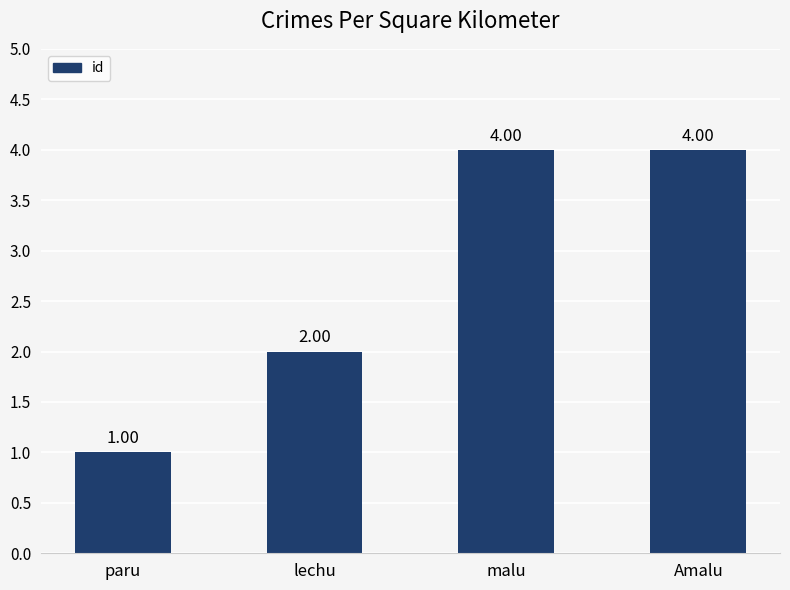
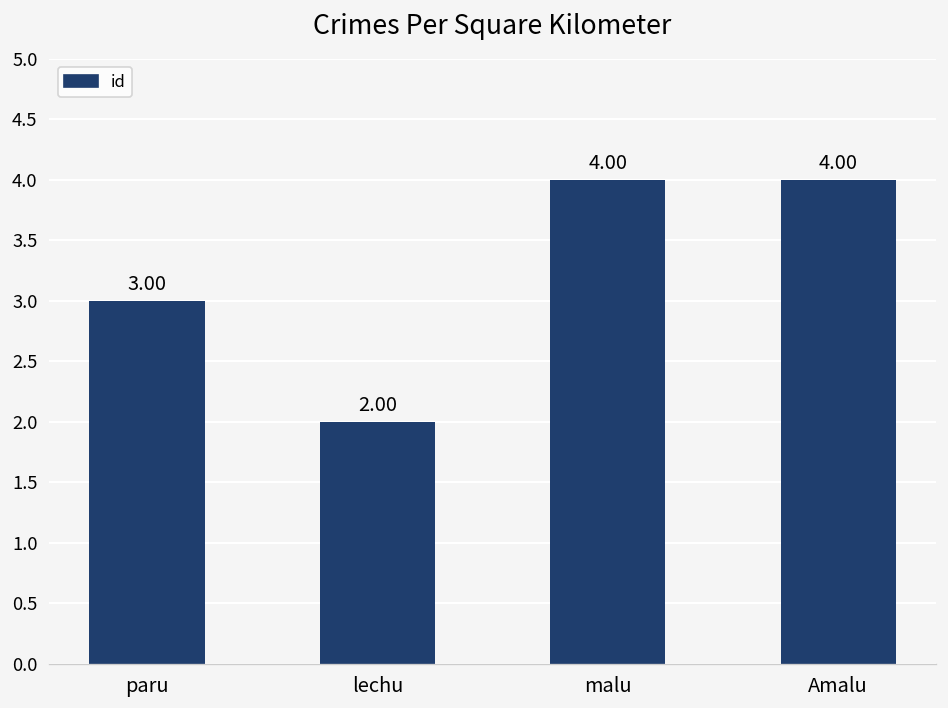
  {
-   "paru": 1.00,
+   "paru": 3.00,
    "lechu": 2.00,
    "malu": 4.00,
    "Amalu": 4.00
  }
